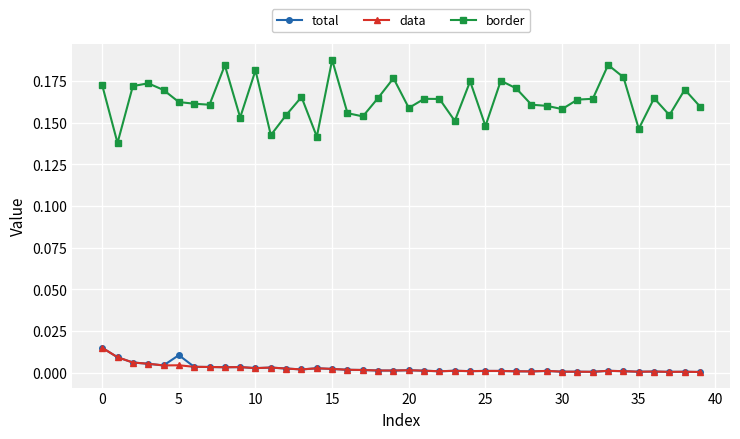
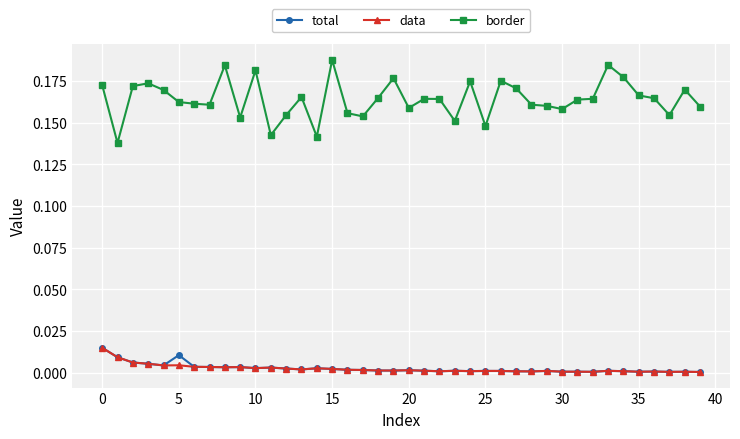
  {
    "total": {
      "5": 0.011
    },
    "data": {
      "5": 0.004
    },
    "border": {
      "0": 0.173,
      "5": 0.162,
      "10": 0.181,
      "15": 0.188,
      "20": 0.159,
      "25": 0.148,
      "30": 0.158,
-     "35": 0.146
+     "35": 0.166
    }
  }
